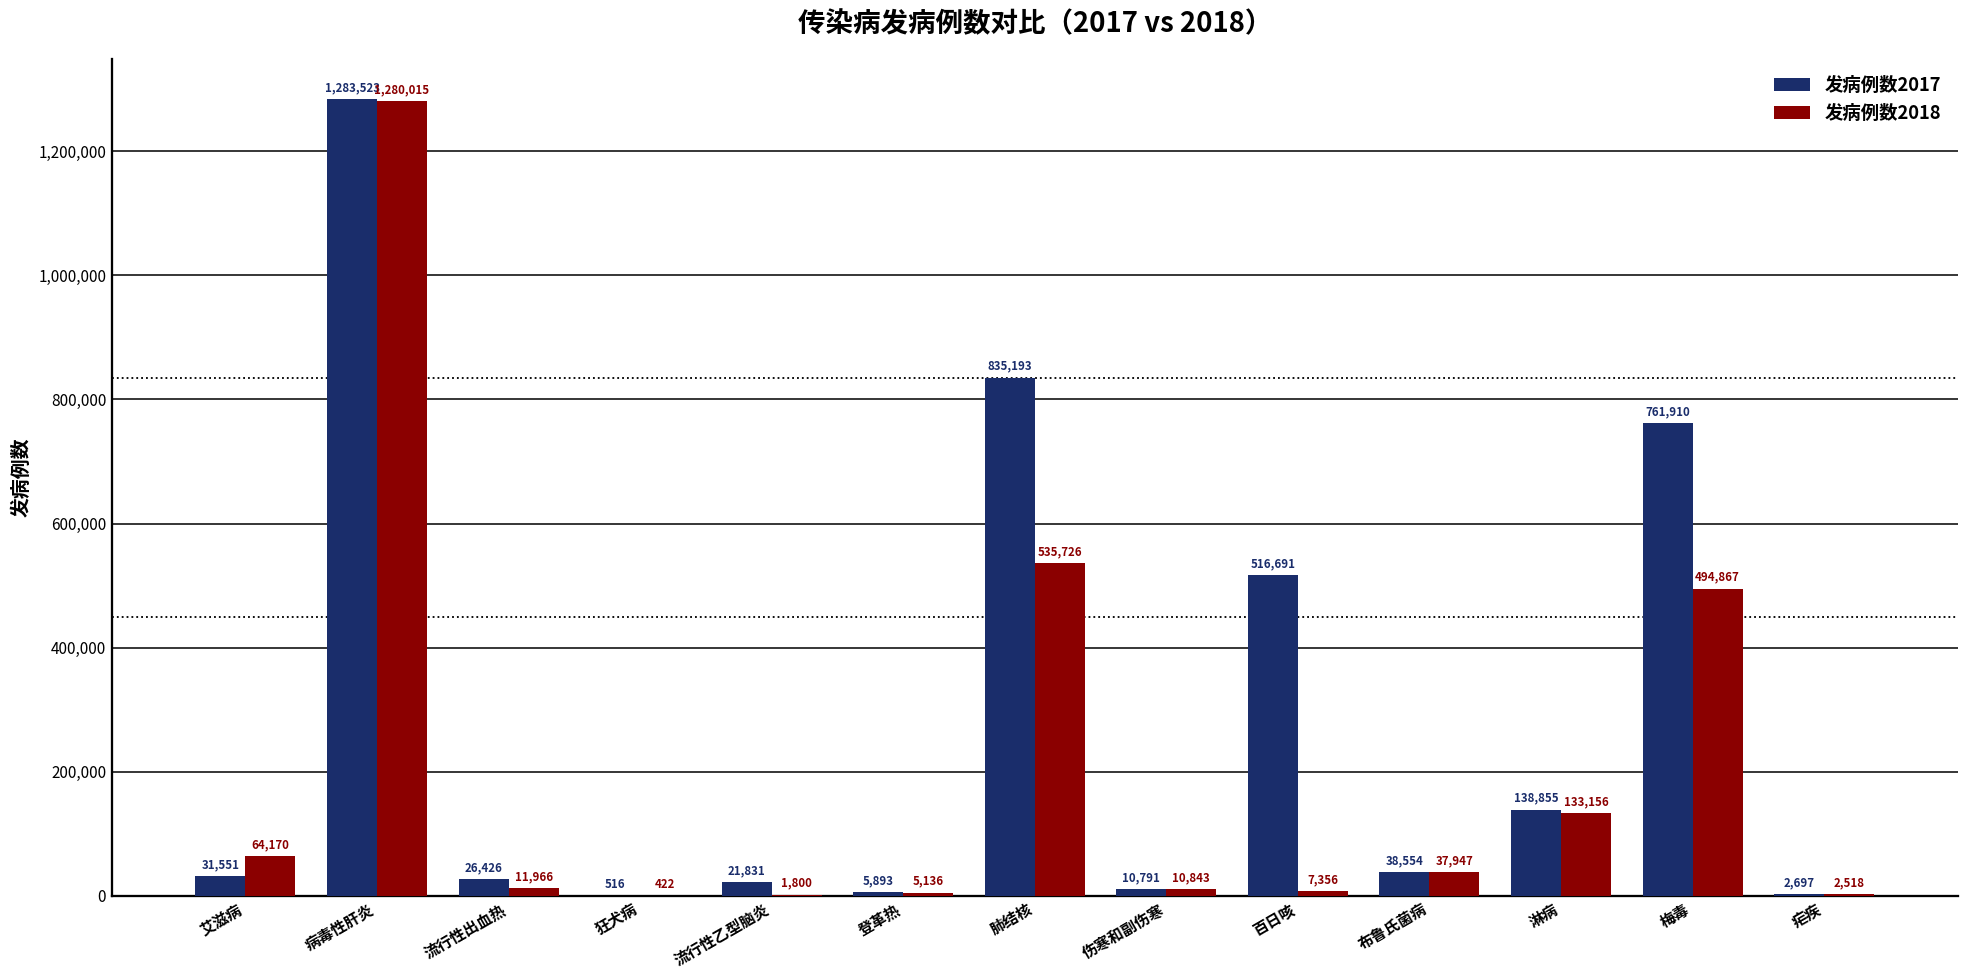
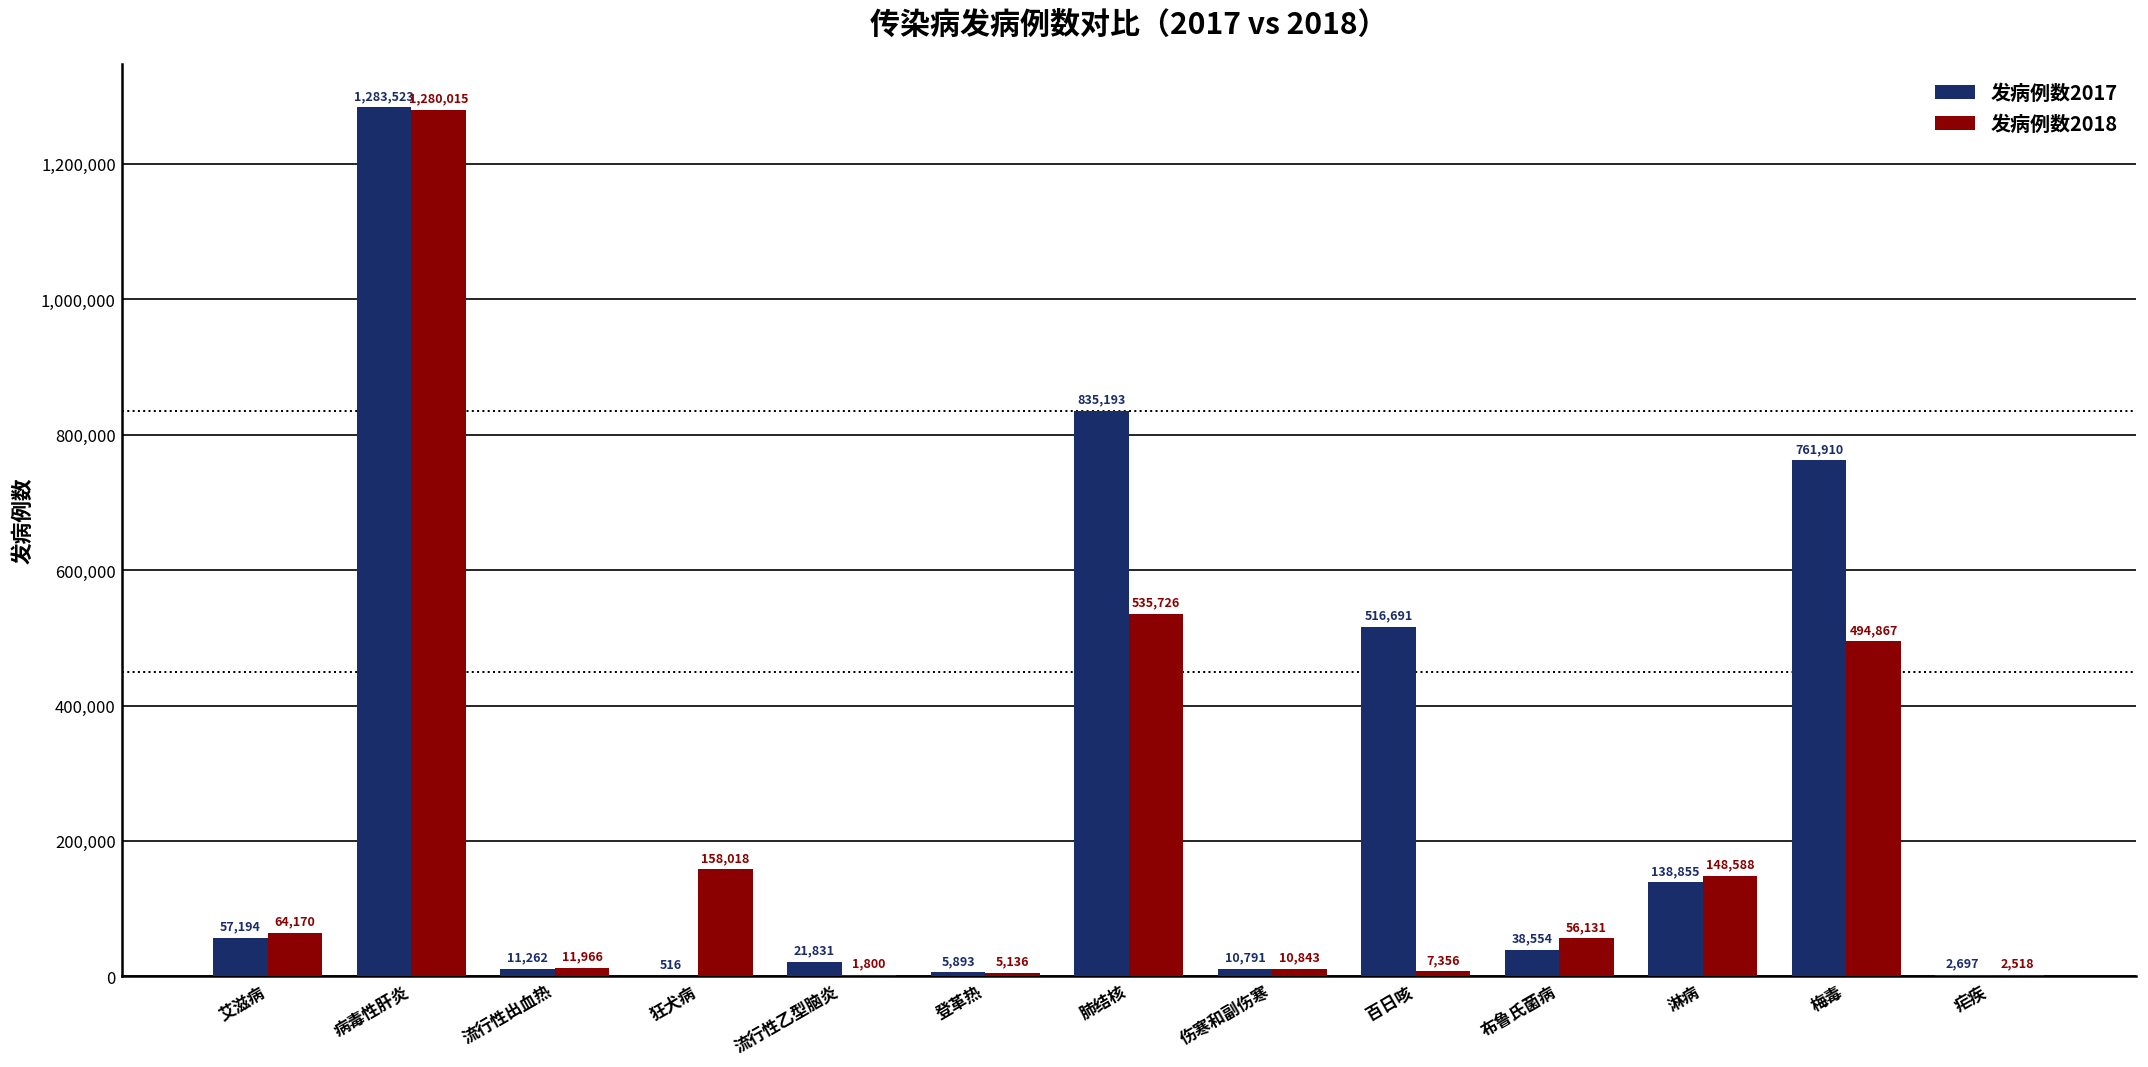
  {
    "发病例数2017": {
-     "艾滋病": "31,551",
+     "艾滋病": "57,194",
      "病毒性肝炎": "1,283,523",
-     "流行性出血热": "26,426",
+     "流行性出血热": "11,262",
      "狂犬病": "516",
      "流行性乙型脑炎": "21,831",
      "登革热": "5,893",
      "肺结核": "835,193",
      "伤寒和副伤寒": "10,791",
      "百日咳": "516,691",
      "布鲁氏菌病": "38,554",
      "淋病": "138,855",
      "梅毒": "761,910",
      "疟疾": "2,697"
    },
    "发病例数2018": {
      "艾滋病": "64,170",
      "病毒性肝炎": "1,280,015",
      "流行性出血热": "11,966",
-     "狂犬病": "422",
+     "狂犬病": "158,018",
      "流行性乙型脑炎": "1,800",
      "登革热": "5,136",
      "肺结核": "535,726",
      "伤寒和副伤寒": "10,843",
      "百日咳": "7,356",
-     "布鲁氏菌病": "37,947",
-     "淋病": "133,156",
+     "布鲁氏菌病": "56,131",
+     "淋病": "148,588",
      "梅毒": "494,867",
      "疟疾": "2,518"
    }
  }
